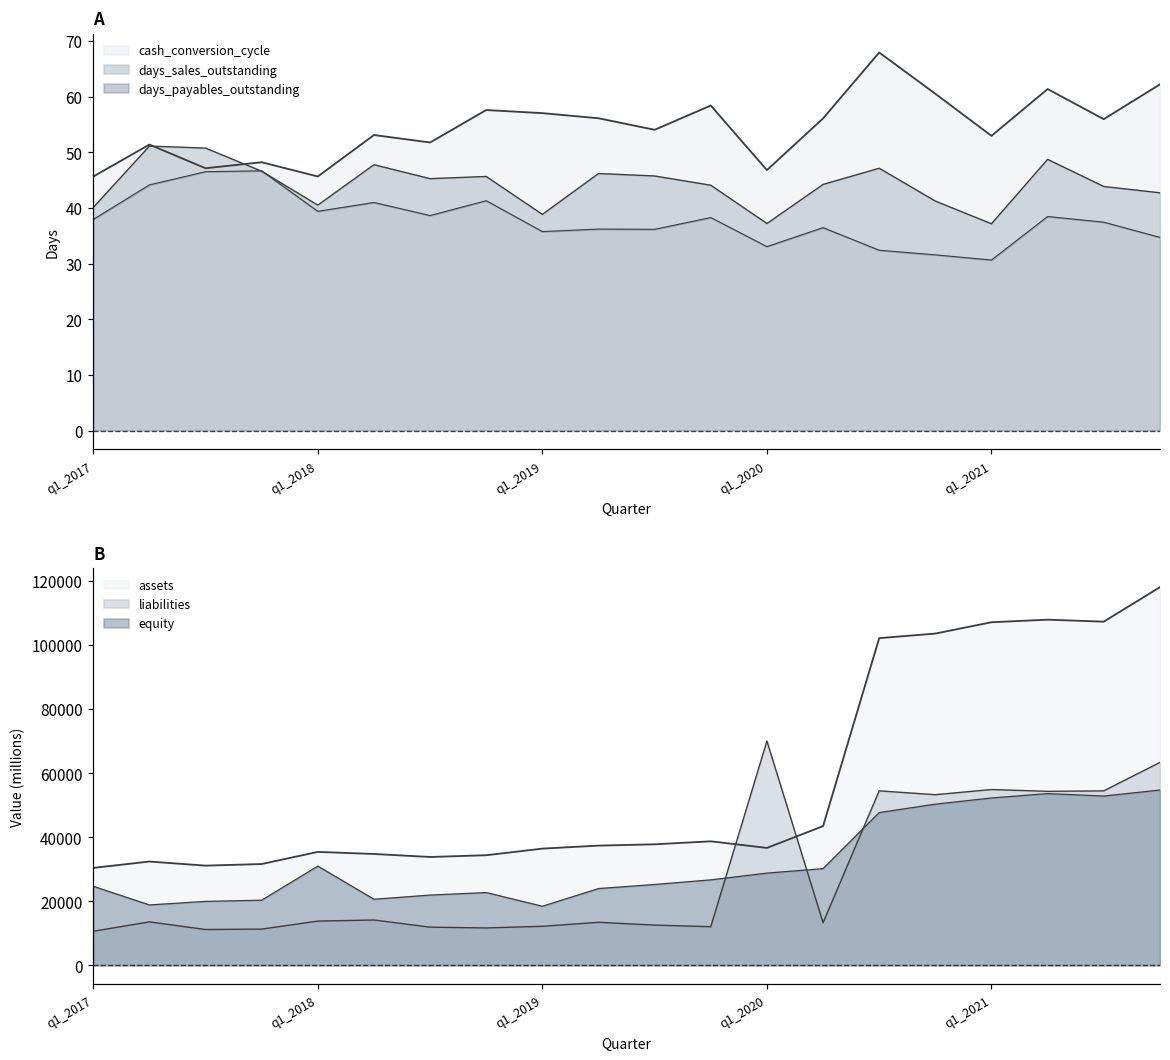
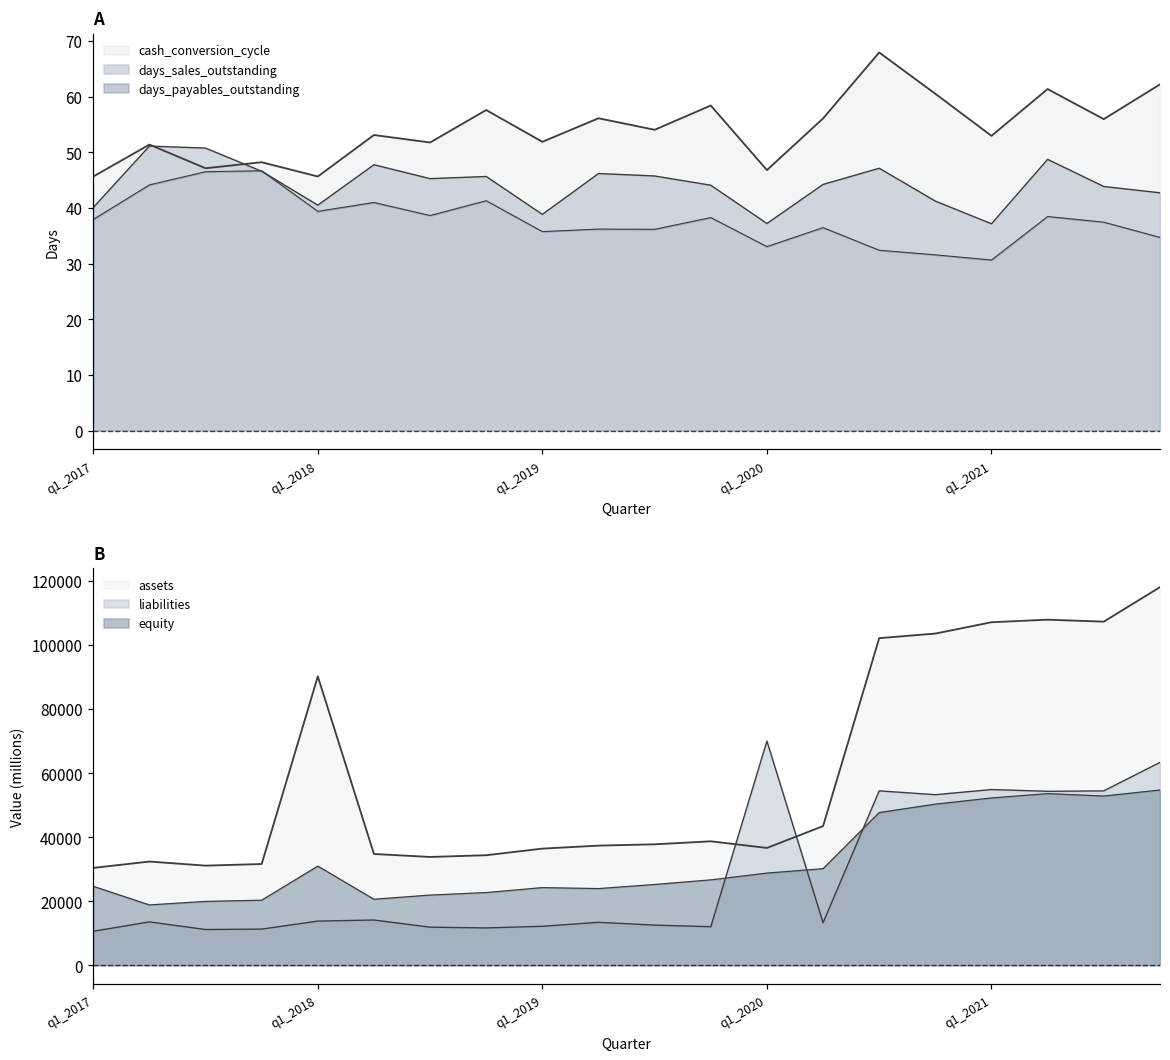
  {
    "A": {
      "cash_conversion_cycle": {
        "q1_2017": 46,
        "q1_2018": 46,
-       "q1_2019": 57,
+       "q1_2019": 52,
        "q1_2020": 47,
        "q1_2021": 53
      }
    },
    "B": {
      "assets": {
        "q1_2017": 30000,
-       "q1_2018": 35000,
+       "q1_2018": 90000,
        "q1_2019": 36000,
        "q1_2020": 37000,
        "q1_2021": 107000
      },
      "liabilities": {
        "q1_2017": 11000,
        "q1_2018": 14000,
        "q1_2019": 12000,
        "q1_2020": 70000,
        "q1_2021": 55000
      },
      "equity": {
        "q1_2017": 25000,
        "q1_2018": 31000,
-       "q1_2019": 18000,
+       "q1_2019": 24000,
        "q1_2020": 29000,
        "q1_2021": 52000
      }
    }
  }
